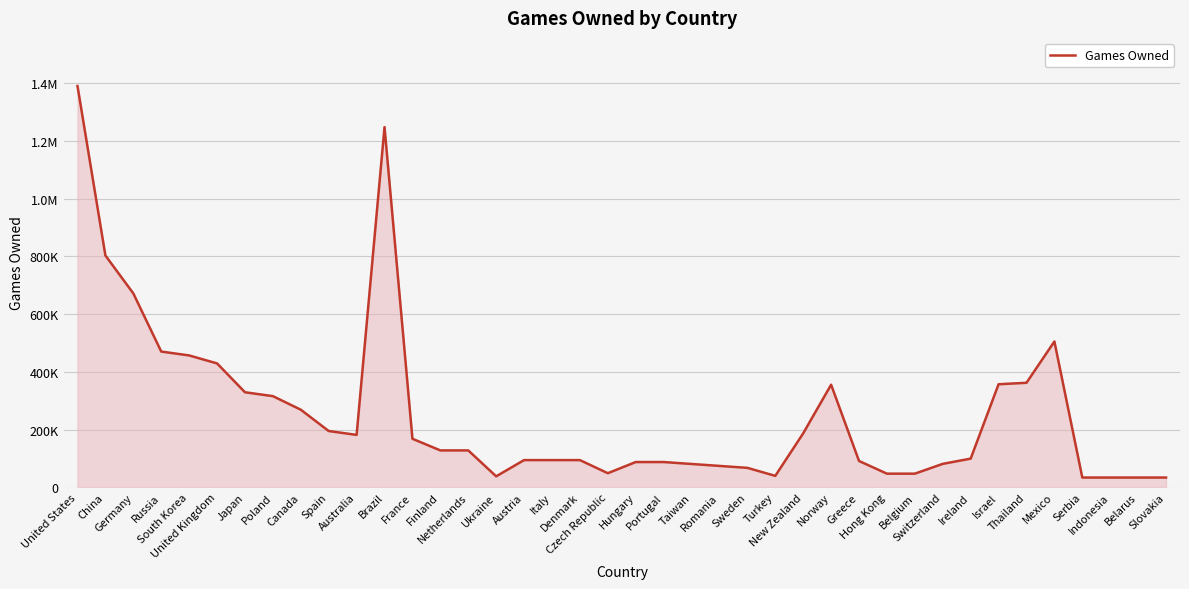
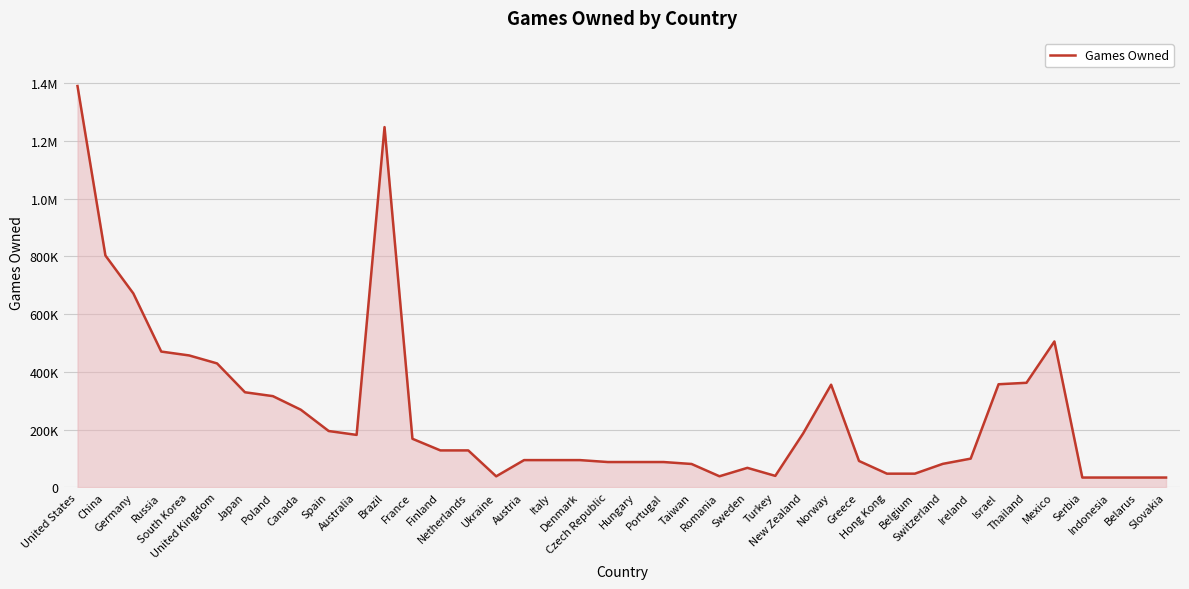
  {
    "United States": 1390000,
    "China": 800000,
    "Germany": 670000,
    "Russia": 470000,
    "South Korea": 460000,
    "United Kingdom": 430000,
    "Japan": 330000,
    "Poland": 320000,
    "Canada": 270000,
    "Spain": 190000,
    "Australia": 180000,
    "Brazil": 1250000,
    "France": 170000,
    "Finland": 130000,
    "Netherlands": 130000,
    "Ukraine": 40000,
    "Austria": 90000,
    "Italy": 90000,
    "Denmark": 90000,
-   "Czech Republic": 50000,
+   "Czech Republic": 90000,
    "Hungary": 90000,
    "Portugal": 90000,
    "Taiwan": 80000,
-   "Romania": 70000,
+   "Romania": 40000,
    "Sweden": 70000,
    "Turkey": 40000,
    "New Zealand": 190000,
    "Norway": 360000,
    "Greece": 90000,
    "Hong Kong": 50000,
    "Belgium": 50000,
    "Switzerland": 80000,
    "Ireland": 100000,
    "Israel": 360000,
    "Thailand": 360000,
    "Mexico": 510000,
    "Serbia": 30000,
    "Indonesia": 30000,
    "Belarus": 30000,
    "Slovakia": 30000
  }
